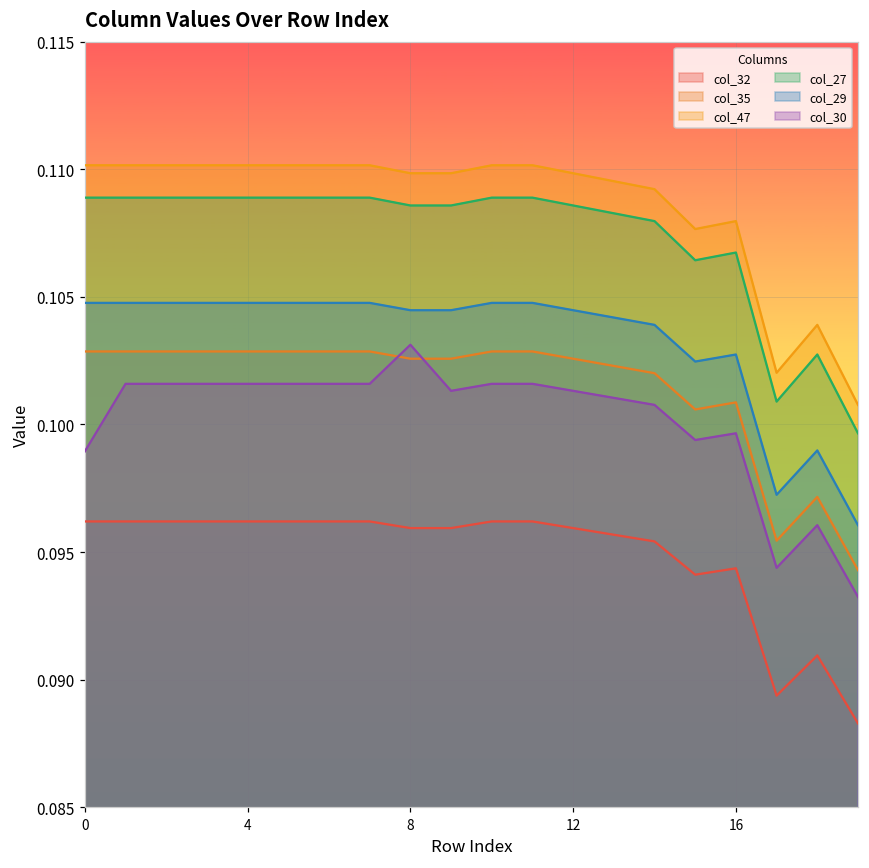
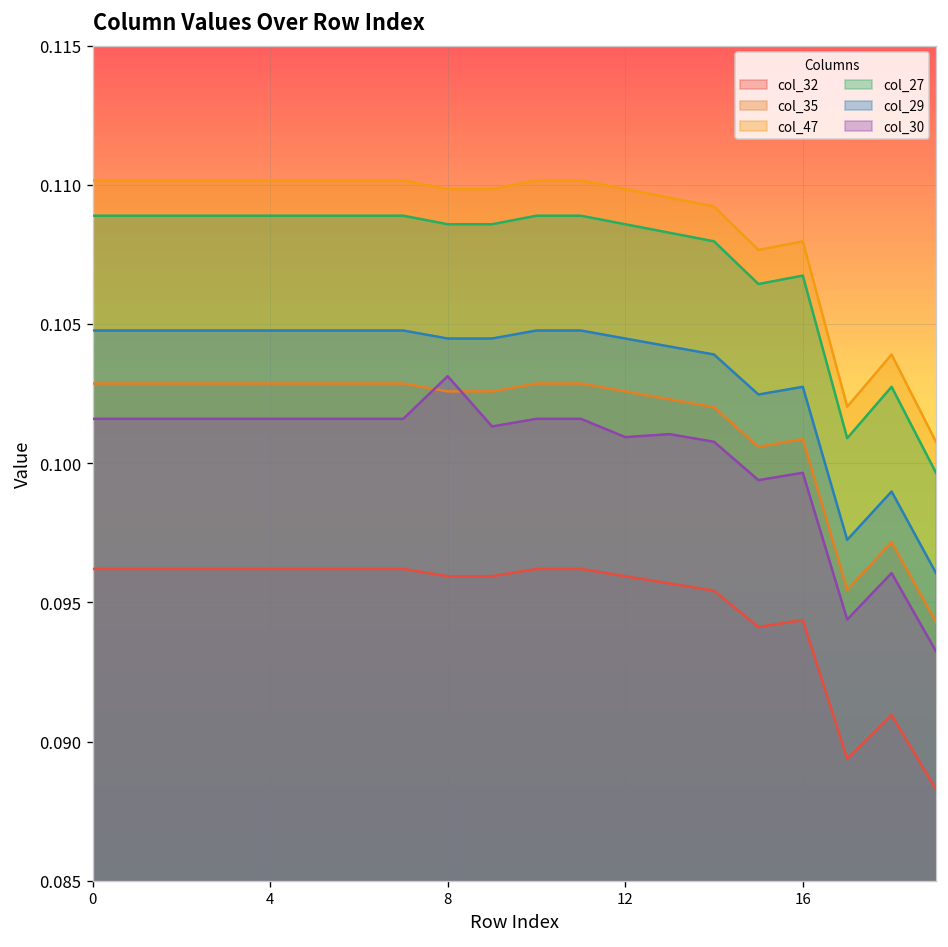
  {
    "col_30": {
-     "0": 0.0989,
+     "0": 0.1016,
      "4": 0.1016,
      "8": 0.1031,
-     "12": 0.1013,
+     "12": 0.1009,
      "16": 0.0997
    }
  }
